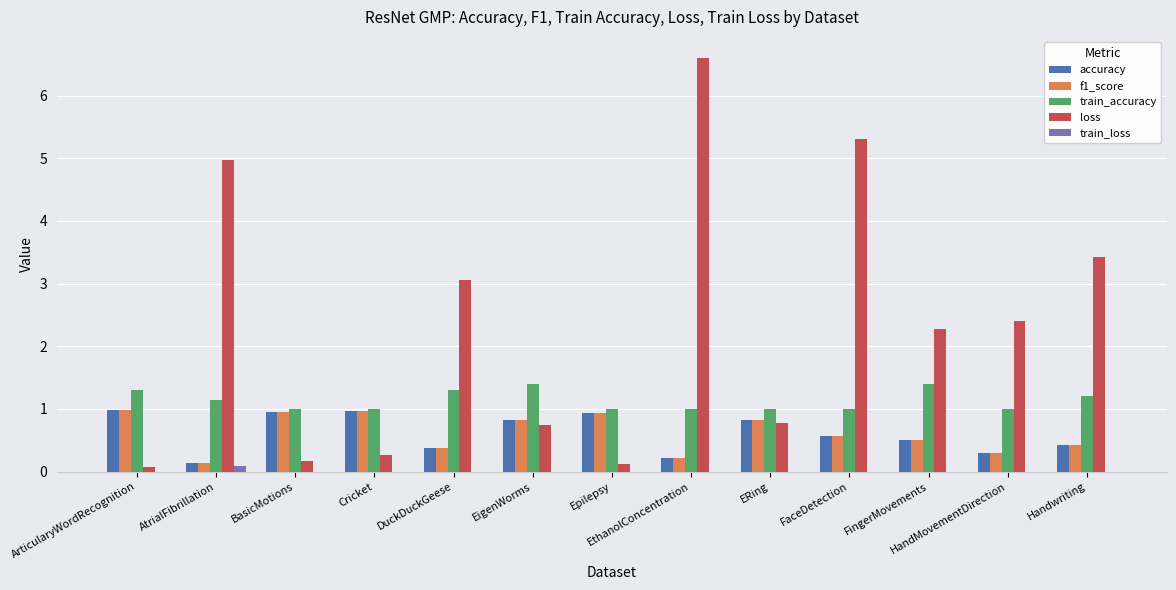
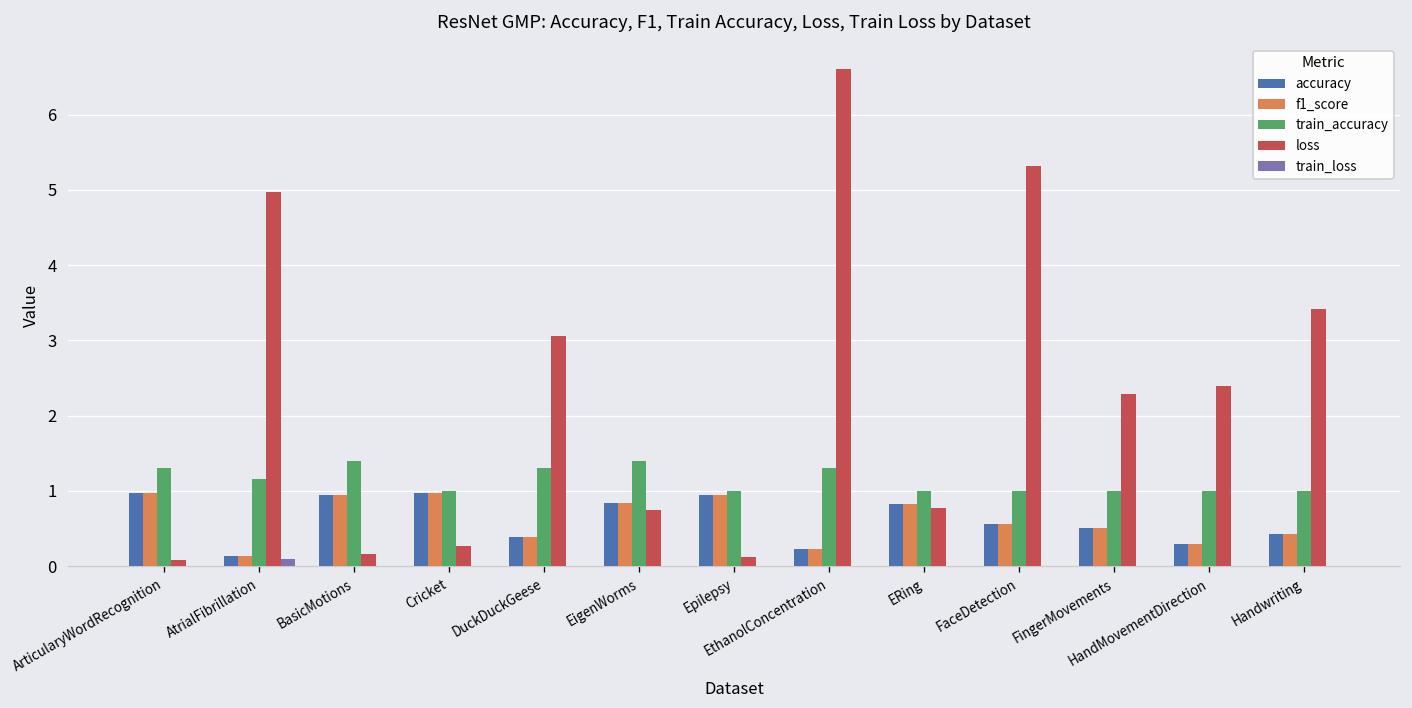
  {
    "train_accuracy": {
      "ArticularyWordRecognition": 1.3,
      "AtrialFibrillation": 1.2,
-     "BasicMotions": 1.0,
+     "BasicMotions": 1.4,
      "Cricket": 1.0,
      "DuckDuckGeese": 1.3,
      "EigenWorms": 1.4,
      "Epilepsy": 1.0,
-     "EthanolConcentration": 1.0,
+     "EthanolConcentration": 1.3,
      "ERing": 1.0,
      "FaceDetection": 1.0,
-     "FingerMovements": 1.4,
+     "FingerMovements": 1.0,
      "HandMovementDirection": 1.0,
-     "Handwriting": 1.2
+     "Handwriting": 1.0
    }
  }
